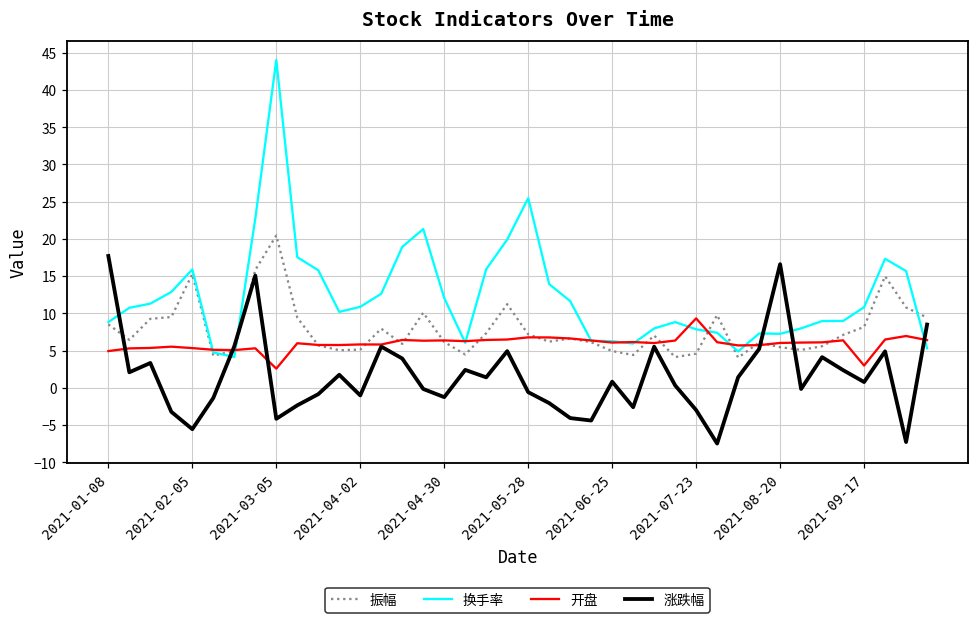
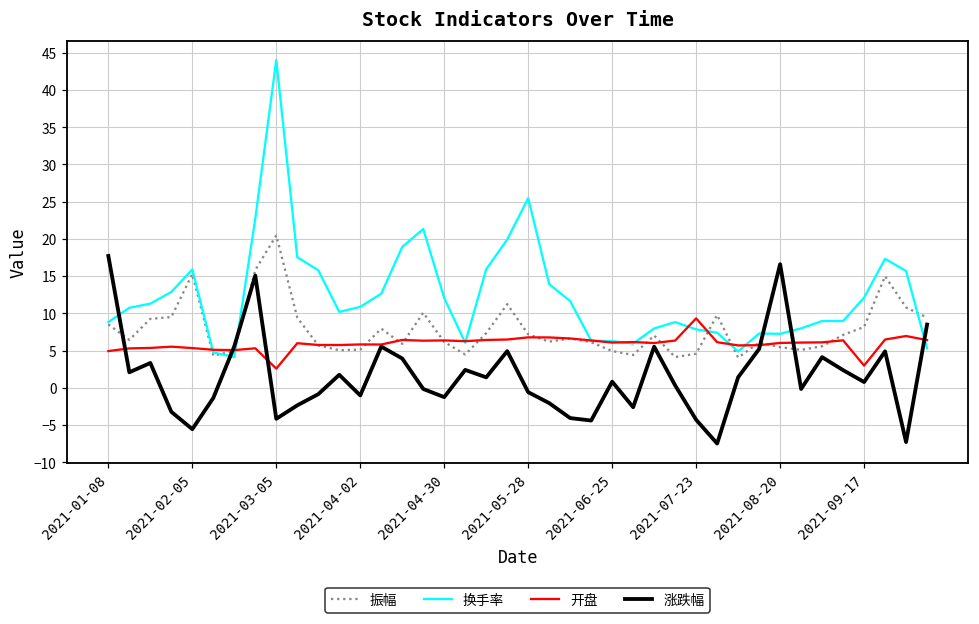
  {
    "振幅": {
      "2021-02-05": 15,
      "2021-03-05": 20,
      "2021-04-02": 5,
      "2021-05-28": 7,
      "2021-06-25": 5,
      "2021-07-23": 5,
      "2021-08-20": 5,
      "2021-09-17": 8
    },
    "换手率": {
      "2021-02-05": 16,
      "2021-03-05": 44,
      "2021-04-02": 11,
      "2021-04-30": 12,
      "2021-05-28": 25,
      "2021-07-23": 8,
      "2021-08-20": 7,
-     "2021-09-17": 11
+     "2021-09-17": 12
    },
    "开盘": {
      "2021-01-08": 5,
      "2021-02-05": 5,
      "2021-03-05": 3,
      "2021-04-02": 6,
      "2021-05-28": 7,
      "2021-07-23": 9,
      "2021-08-20": 6,
      "2021-09-17": 3
    },
    "涨跌幅": {
      "2021-01-08": 18,
      "2021-02-05": -6,
      "2021-03-05": -4,
      "2021-04-02": -1,
      "2021-04-30": -1,
      "2021-05-28": -1,
      "2021-06-25": 1,
-     "2021-07-23": -3,
+     "2021-07-23": -4,
      "2021-08-20": 17,
      "2021-09-17": 1
    }
  }
